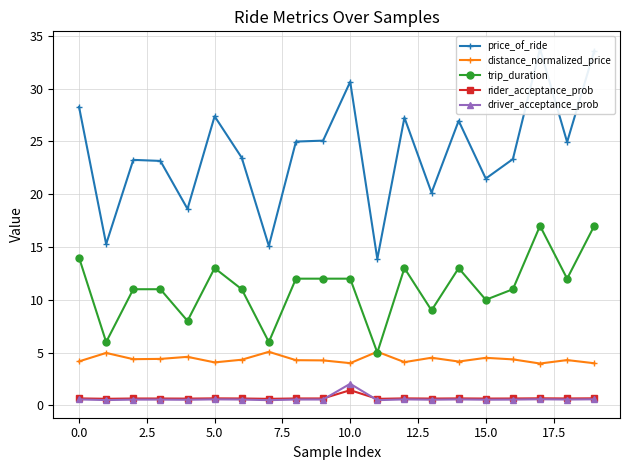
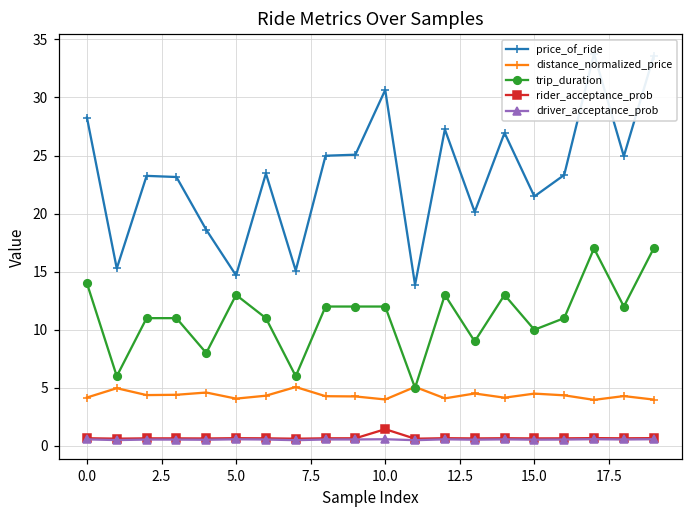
  {
    "price_of_ride": {
      "0.0": 28.3,
-     "5.0": 27.4,
+     "5.0": 14.7,
      "10.0": 30.6,
      "15.0": 21.5
    },
    "distance_normalized_price": {
      "0.0": 4.2,
      "5.0": 4.1,
      "10.0": 4.0,
      "15.0": 4.5
    },
    "trip_duration": {
      "0.0": 14.0,
      "5.0": 13.0,
      "10.0": 12.0,
      "15.0": 10.0
    },
    "rider_acceptance_prob": {
      "10.0": 1.4
    },
    "driver_acceptance_prob": {
-     "10.0": 2.0
+     "10.0": 0.6
    }
  }
